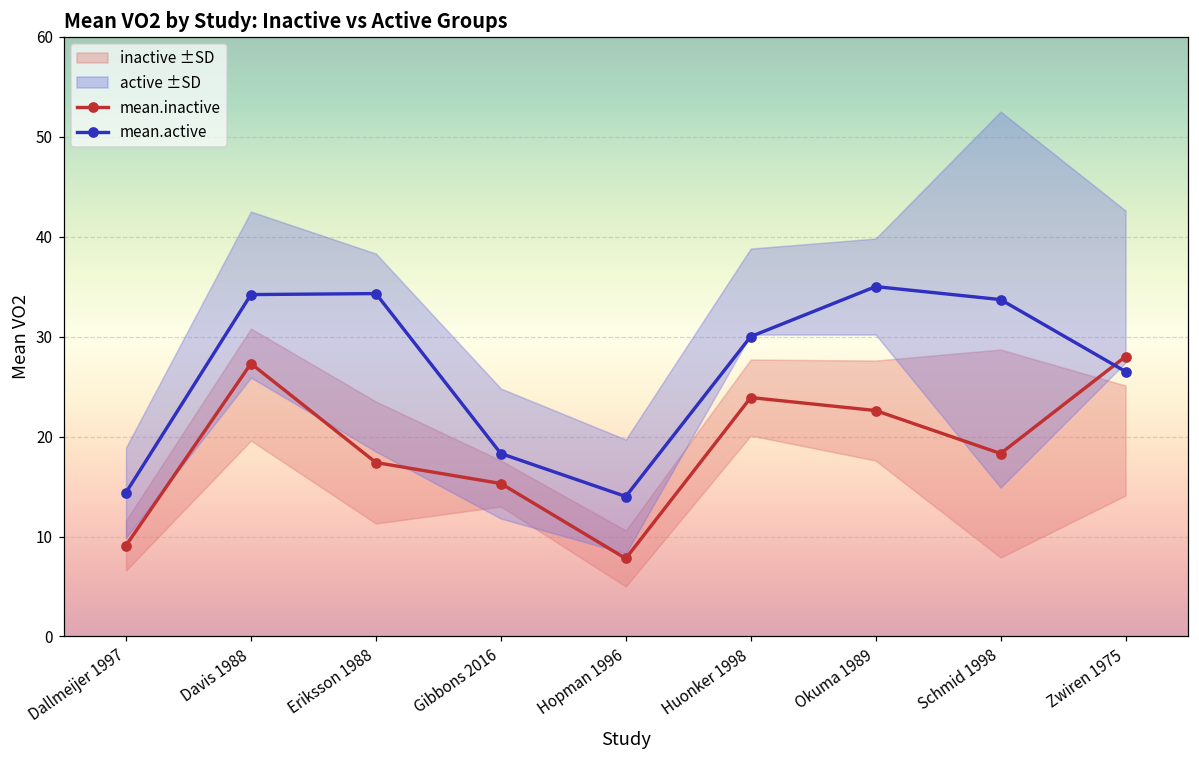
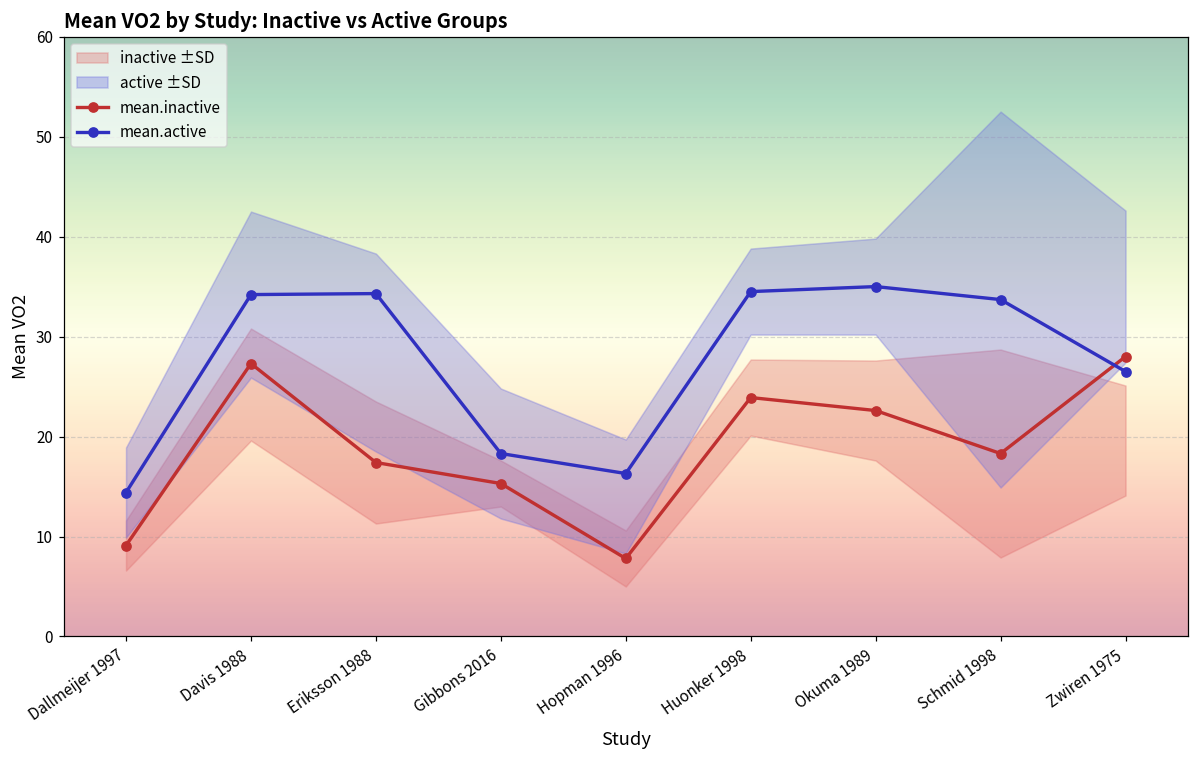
  {
    "mean.inactive": {
      "Dallmeijer 1997": 9,
      "Davis 1988": 27,
      "Eriksson 1988": 17,
      "Gibbons 2016": 15,
      "Hopman 1996": 8,
      "Huonker 1998": 24,
      "Okuma 1989": 23,
      "Schmid 1998": 18,
      "Zwiren 1975": 28
    },
    "mean.active": {
      "Dallmeijer 1997": 14,
      "Davis 1988": 34,
      "Eriksson 1988": 34,
      "Gibbons 2016": 18,
-     "Hopman 1996": 14,
-     "Huonker 1998": 30,
+     "Hopman 1996": 16,
+     "Huonker 1998": 35,
      "Okuma 1989": 35,
      "Schmid 1998": 34,
      "Zwiren 1975": 27
    }
  }
